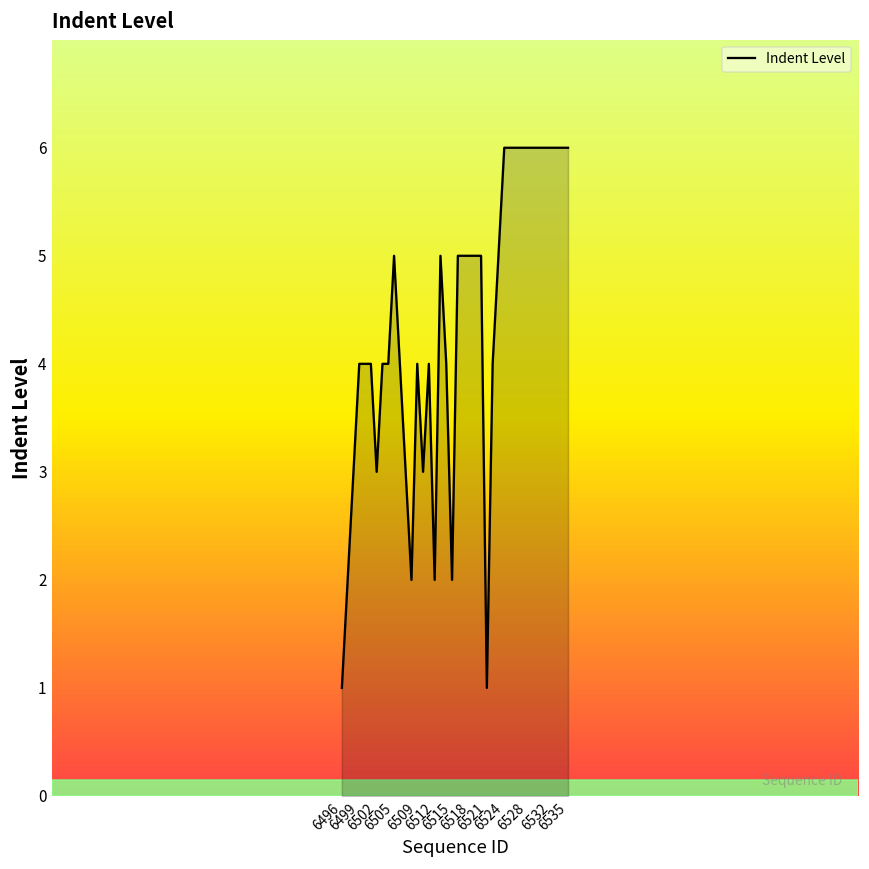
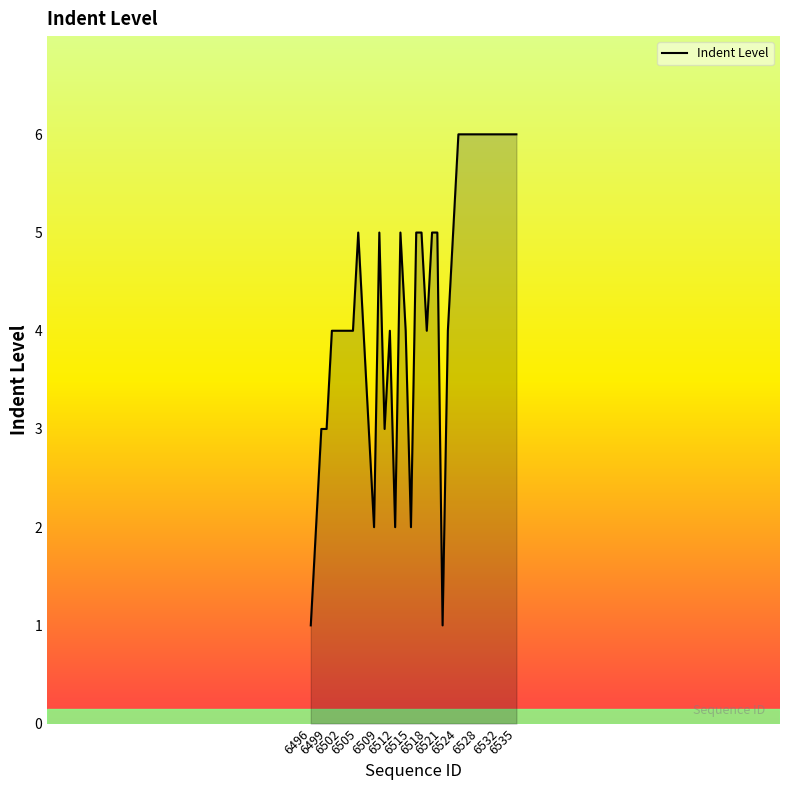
  {
    "6496": 1,
-   "6499": 4,
-   "6502": 3,
+   "6499": 3,
+   "6502": 4,
    "6505": 5,
-   "6509": 4,
+   "6509": 5,
    "6512": 2,
    "6515": 2,
-   "6518": 5,
+   "6518": 4,
    "6521": 1,
    "6524": 6,
    "6528": 6,
    "6532": 6,
    "6535": 6
  }
